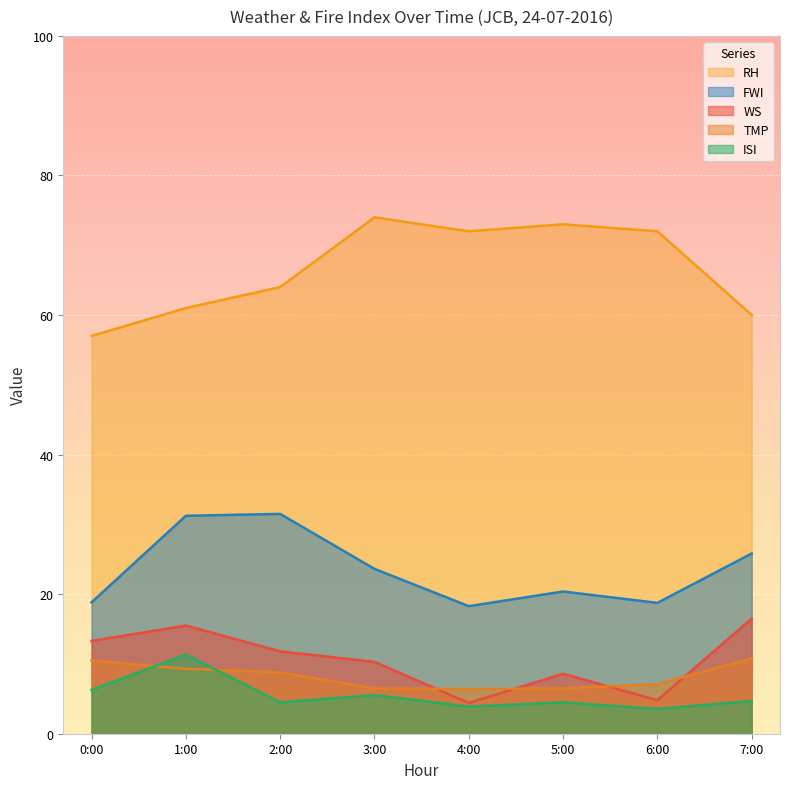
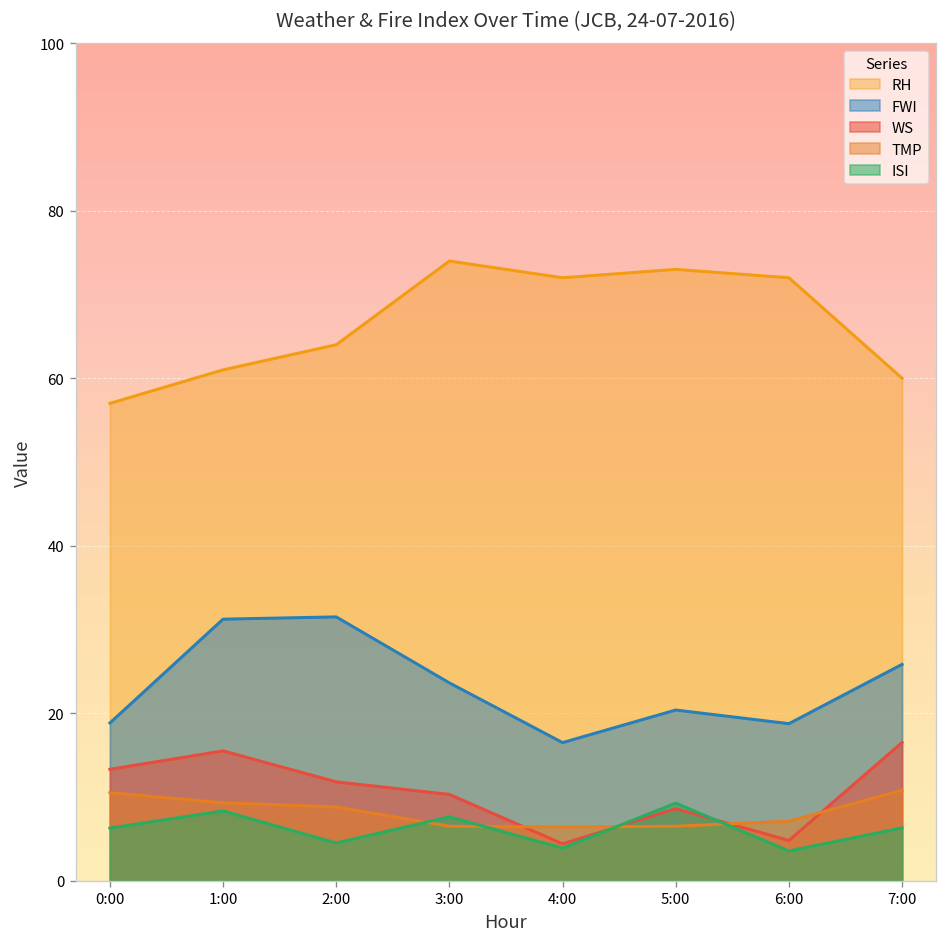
  {
    "FWI": {
      "0:00": 19,
      "1:00": 31,
      "2:00": 32,
      "3:00": 24,
-     "4:00": 18,
+     "4:00": 16,
      "5:00": 20,
      "6:00": 19,
      "7:00": 26
    },
    "ISI": {
      "0:00": 6,
-     "1:00": 11,
+     "1:00": 8,
      "2:00": 5,
-     "3:00": 6,
+     "3:00": 8,
      "4:00": 4,
-     "5:00": 5,
+     "5:00": 9,
      "6:00": 4,
-     "7:00": 5
+     "7:00": 6
    }
  }
